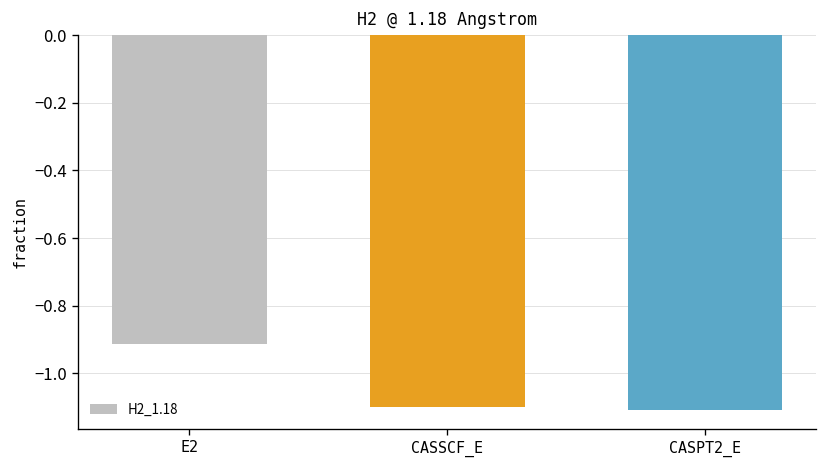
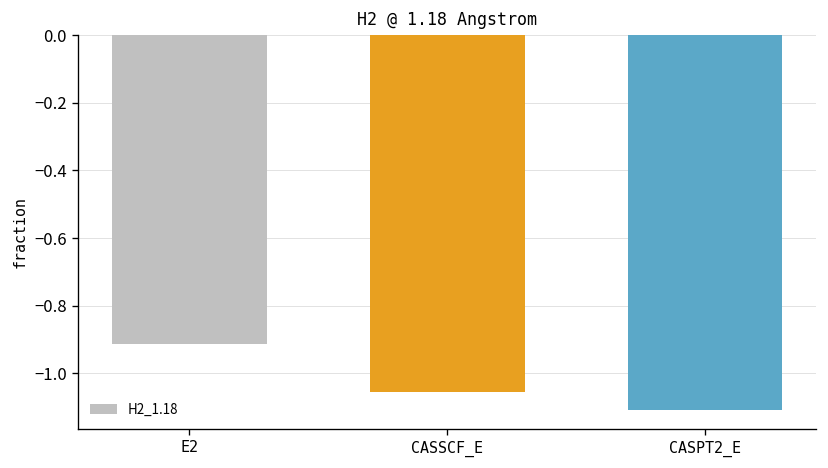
  {
    "E2": -0.91,
-   "CASSCF_E": -1.10,
+   "CASSCF_E": -1.05,
    "CASPT2_E": -1.11
  }
